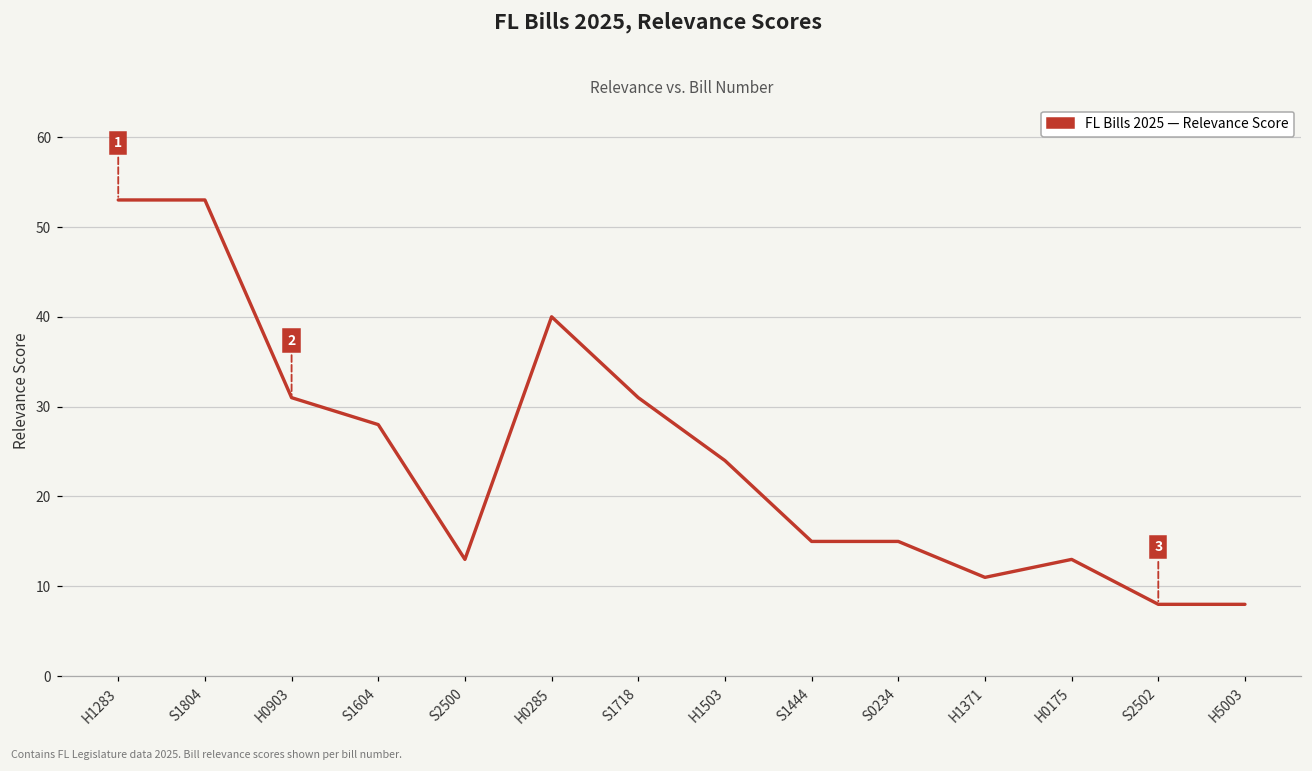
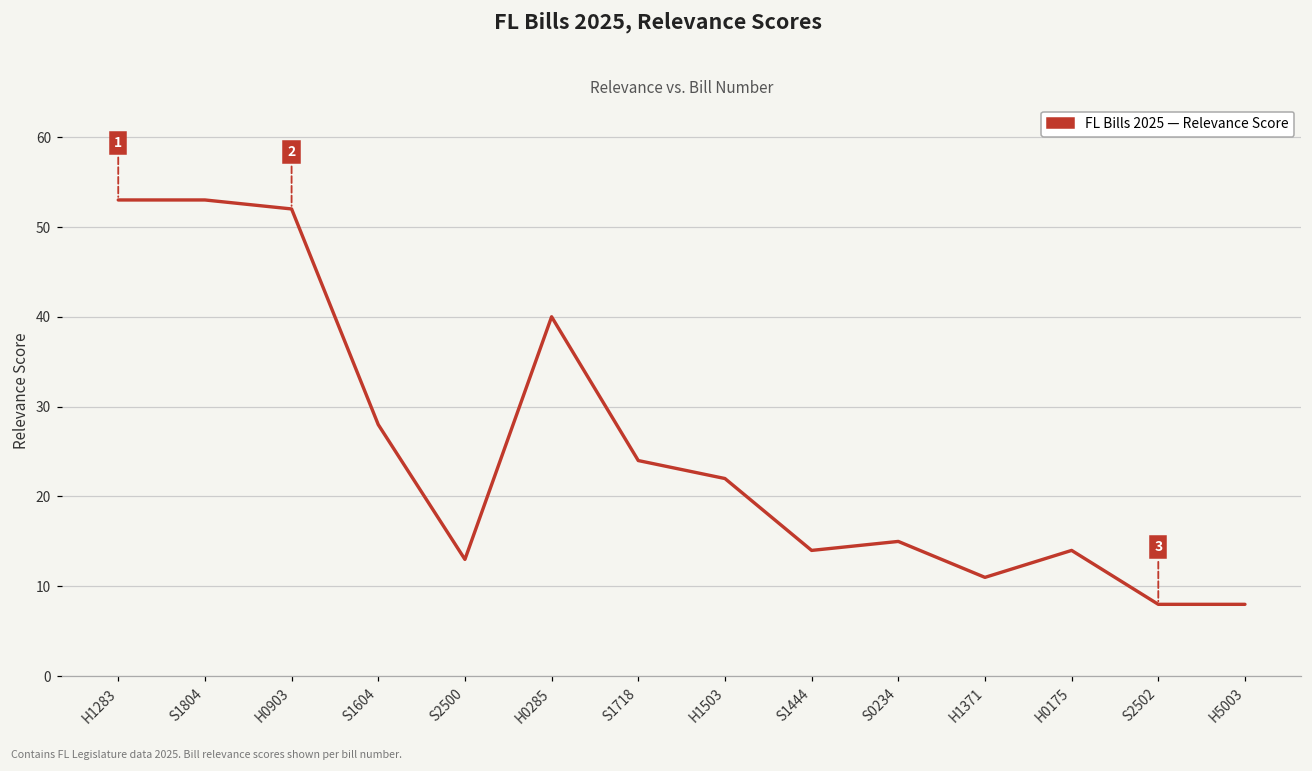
  {
    "S1804": 53,
-   "H0903": 31,
+   "H0903": 52,
    "S1604": 28,
    "S2500": 13,
    "H0285": 40,
-   "S1718": 31,
-   "H1503": 24,
-   "S1444": 15,
+   "S1718": 24,
+   "H1503": 22,
+   "S1444": 14,
    "S0234": 15,
    "H1371": 11,
-   "H0175": 13,
+   "H0175": 14,
    "H5003": 8
  }
